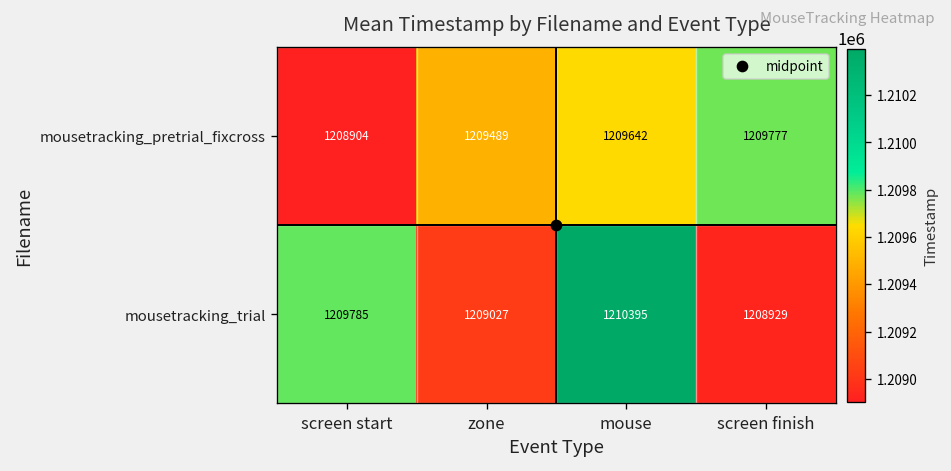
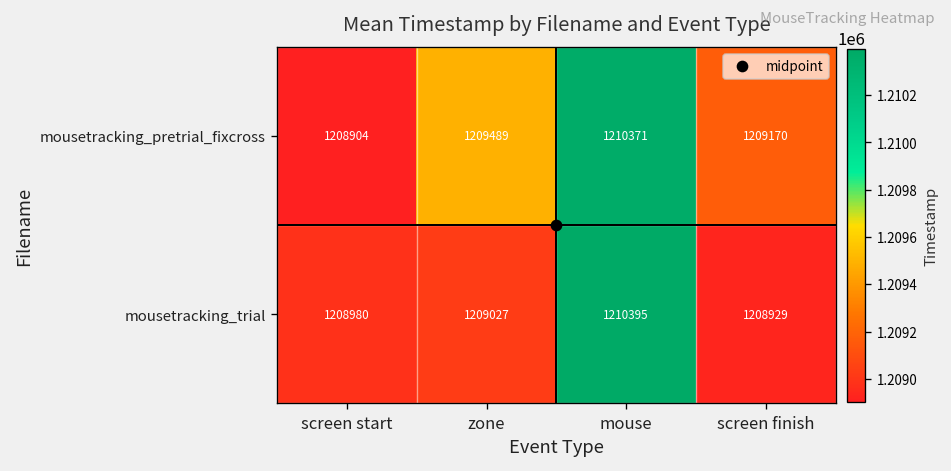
  {
    "mousetracking_pretrial_fixcross": {
      "screen start": 1208904,
      "zone": 1209489,
-     "mouse": 1209642,
-     "screen finish": 1209777
+     "mouse": 1210371,
+     "screen finish": 1209170
    },
    "mousetracking_trial": {
-     "screen start": 1209785,
+     "screen start": 1208980,
      "zone": 1209027,
      "mouse": 1210395,
      "screen finish": 1208929
    }
  }
